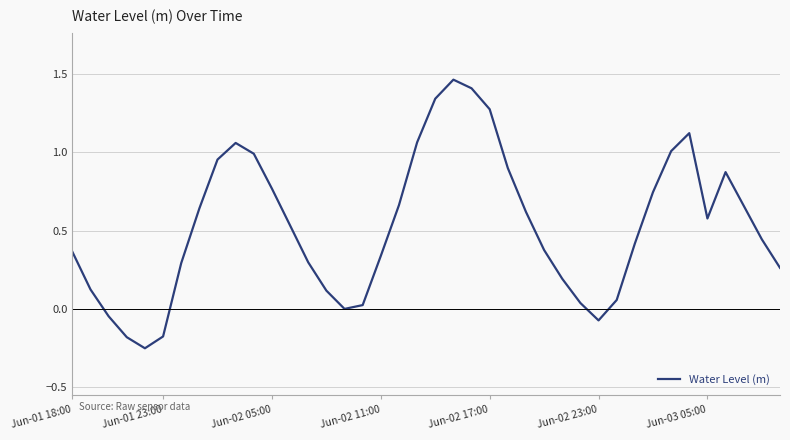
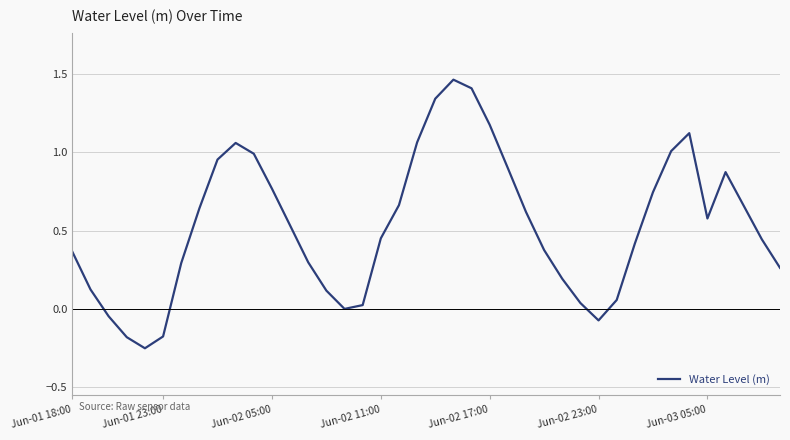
  {
    "Jun-01 18:00": 0.37,
    "Jun-01 23:00": -0.17,
    "Jun-02 05:00": 0.77,
-   "Jun-02 11:00": 0.34,
-   "Jun-02 17:00": 1.28,
+   "Jun-02 11:00": 0.45,
+   "Jun-02 17:00": 1.18,
    "Jun-02 23:00": -0.07,
    "Jun-03 05:00": 0.58
  }
